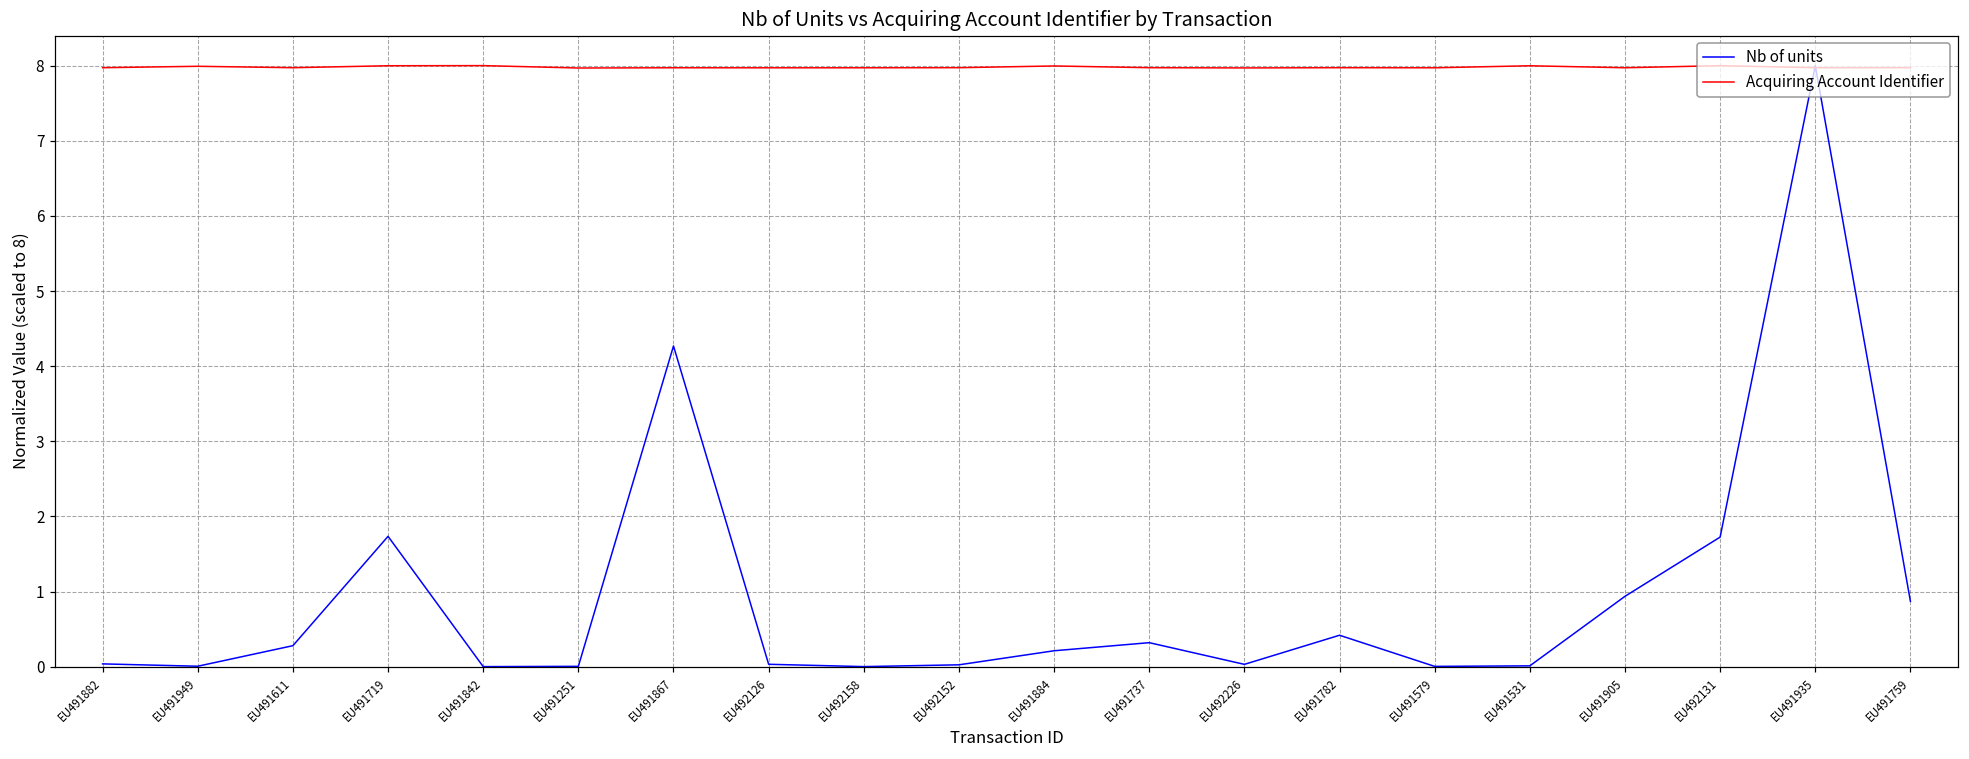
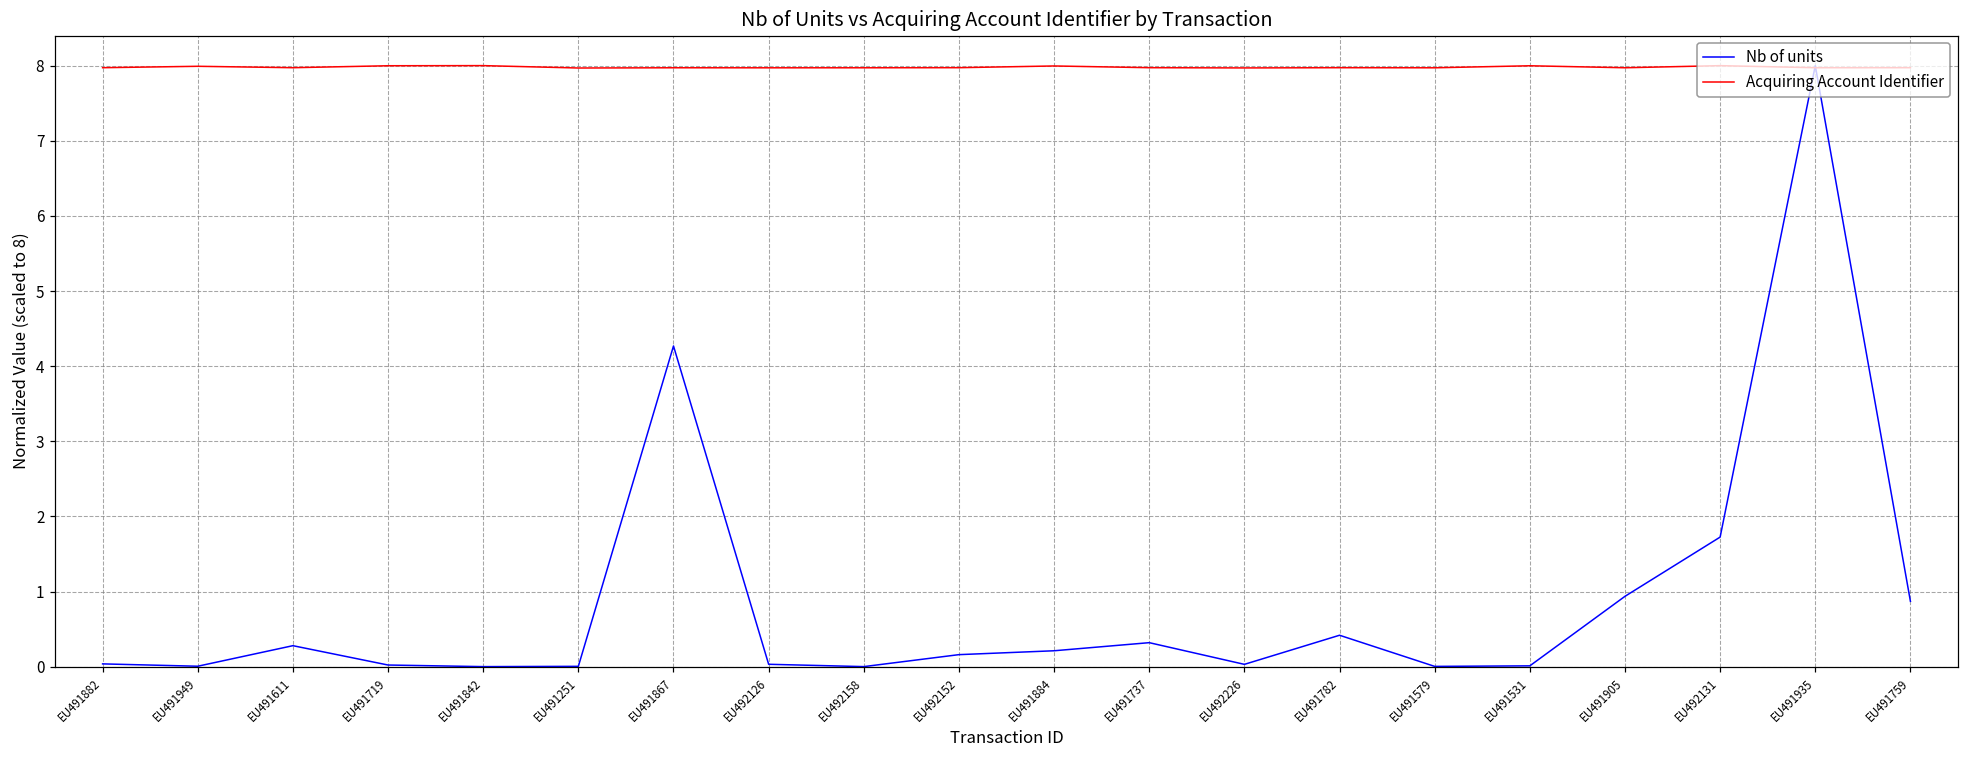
  {
    "Nb of units": {
      "EU491882": 0.0,
      "EU491949": 0.0,
      "EU491611": 0.3,
-     "EU491719": 1.7,
+     "EU491719": 0.0,
      "EU491842": 0.0,
      "EU491251": 0.0,
      "EU491867": 4.3,
      "EU492126": 0.0,
      "EU492158": 0.0,
-     "EU492152": 0.0,
+     "EU492152": 0.2,
      "EU491884": 0.2,
      "EU491737": 0.3,
      "EU492226": 0.0,
      "EU491782": 0.4,
      "EU491579": 0.0,
      "EU491531": 0.0,
      "EU491905": 0.9,
      "EU492131": 1.7,
      "EU491759": 0.9
    },
    "Acquiring Account Identifier": {
      "EU491882": 8.0,
      "EU491949": 8.0,
      "EU491611": 8.0,
      "EU491719": 8.0,
      "EU491842": 8.0,
      "EU491251": 8.0,
      "EU491867": 8.0,
      "EU492126": 8.0,
      "EU492158": 8.0,
      "EU492152": 8.0,
      "EU491884": 8.0,
      "EU491737": 8.0,
      "EU492226": 8.0,
      "EU491782": 8.0,
      "EU491579": 8.0,
      "EU491531": 8.0,
      "EU491905": 8.0
    }
  }
